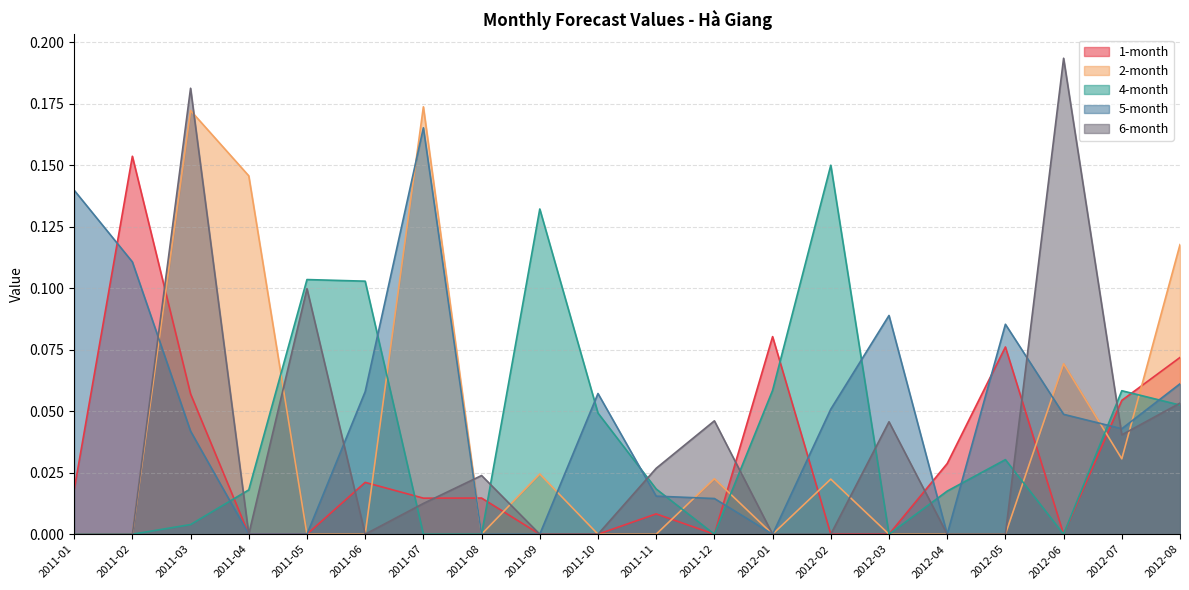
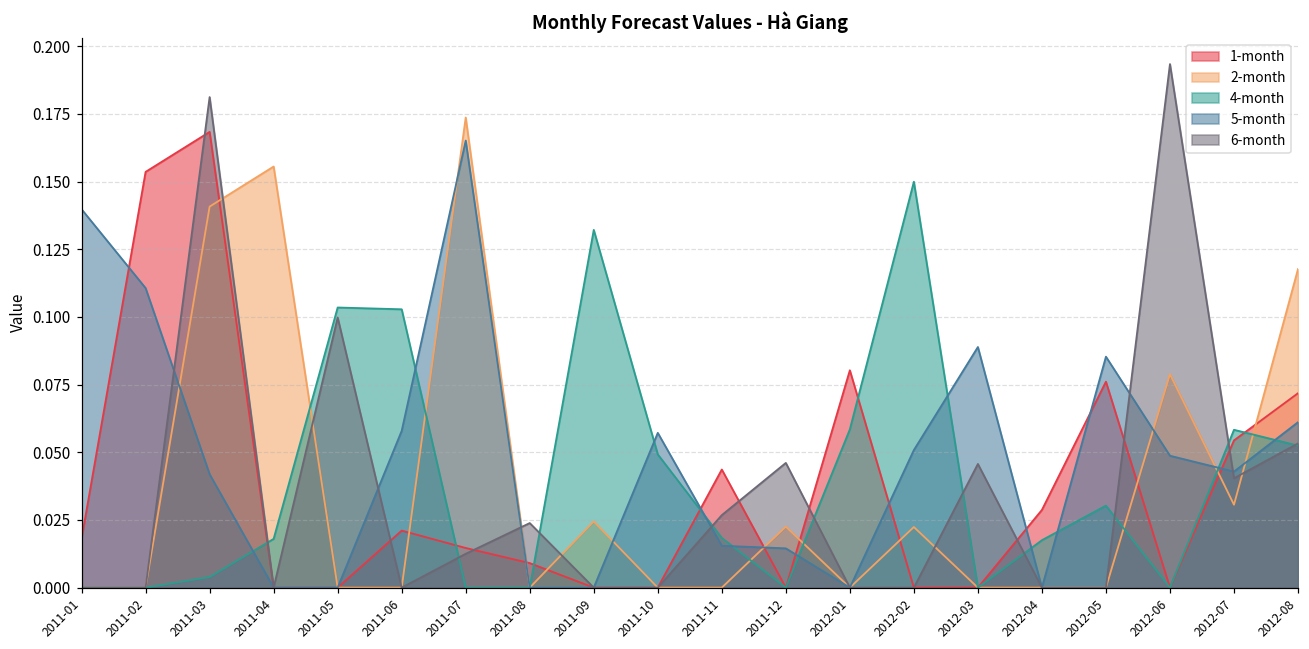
  {
    "1-month": {
      "2011-01": 0.018,
      "2011-02": 0.154,
-     "2011-03": 0.057,
+     "2011-03": 0.168,
      "2011-06": 0.021,
      "2011-07": 0.015,
-     "2011-08": 0.015,
-     "2011-11": 0.008,
+     "2011-08": 0.009,
+     "2011-11": 0.044,
      "2012-01": 0.080,
      "2012-04": 0.029,
      "2012-05": 0.076,
      "2012-07": 0.054,
      "2012-08": 0.072
    },
    "2-month": {
-     "2011-03": 0.172,
-     "2011-04": 0.146,
+     "2011-03": 0.141,
+     "2011-04": 0.156,
      "2011-07": 0.174,
      "2011-09": 0.024,
      "2011-11": 0.000,
      "2011-12": 0.023,
      "2012-02": 0.022,
-     "2012-06": 0.069,
+     "2012-06": 0.079,
      "2012-07": 0.031,
      "2012-08": 0.118
    }
  }
